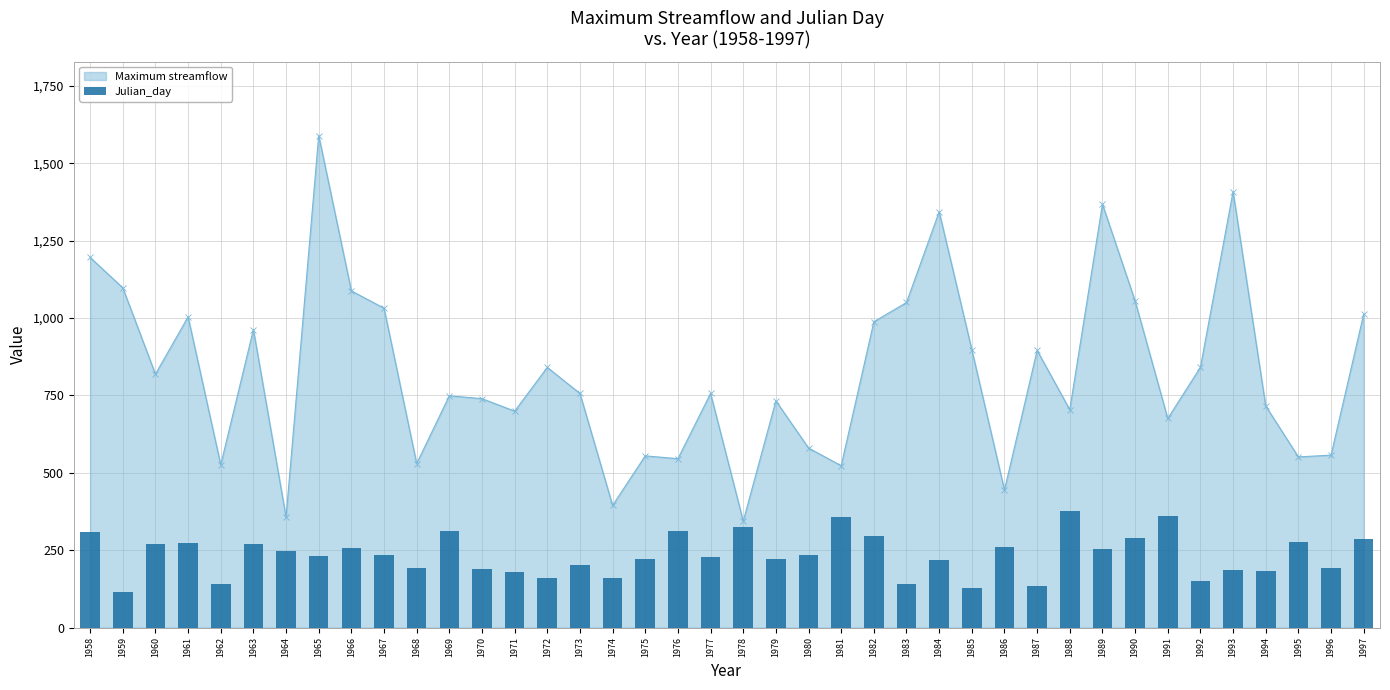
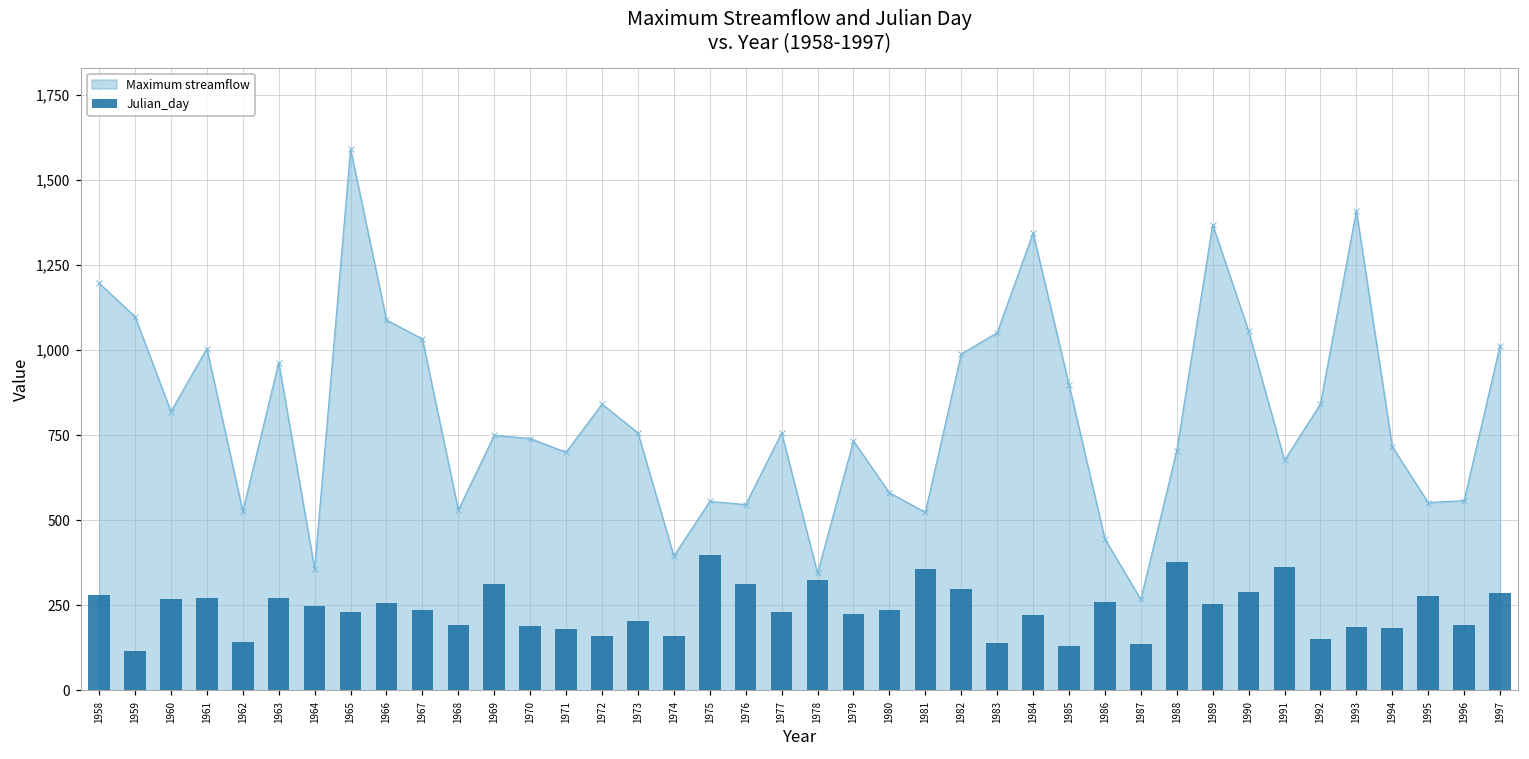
  {
    "Julian_day": {
-     "1958": "310",
+     "1958": "280",
      "1959": "120",
      "1960": "270",
      "1961": "270",
      "1962": "140",
      "1963": "270",
      "1964": "250",
      "1965": "230",
      "1966": "260",
      "1967": "240",
      "1968": "190",
      "1969": "310",
      "1970": "190",
      "1971": "180",
      "1972": "160",
      "1973": "200",
      "1974": "160",
-     "1975": "220",
+     "1975": "400",
      "1976": "310",
      "1977": "230",
      "1978": "330",
      "1979": "220",
      "1980": "240",
      "1981": "360",
      "1982": "300",
      "1983": "140",
      "1984": "220",
      "1985": "130",
      "1986": "260",
      "1987": "140",
      "1988": "380",
      "1989": "260",
      "1990": "290",
      "1991": "360",
      "1992": "150",
      "1993": "190",
      "1994": "180",
      "1995": "280",
      "1996": "190",
      "1997": "290"
    },
    "Maximum streamflow": {
      "1958": "1,200",
      "1959": "1,100",
      "1960": "820",
      "1961": "1,000",
      "1962": "530",
      "1963": "960",
      "1964": "360",
      "1965": "1,590",
      "1966": "1,090",
      "1967": "1,030",
      "1968": "530",
      "1969": "750",
      "1970": "740",
      "1971": "700",
      "1972": "840",
      "1973": "760",
      "1974": "390",
      "1975": "550",
      "1976": "550",
      "1977": "760",
      "1978": "340",
      "1979": "730",
      "1980": "580",
      "1981": "520",
      "1982": "990",
      "1983": "1,050",
      "1984": "1,340",
      "1985": "900",
      "1986": "440",
-     "1987": "900",
+     "1987": "270",
      "1988": "700",
      "1989": "1,370",
      "1990": "1,060",
      "1991": "680",
      "1992": "840",
      "1993": "1,410",
      "1994": "720",
      "1995": "550",
      "1996": "560",
      "1997": "1,010"
    }
  }
